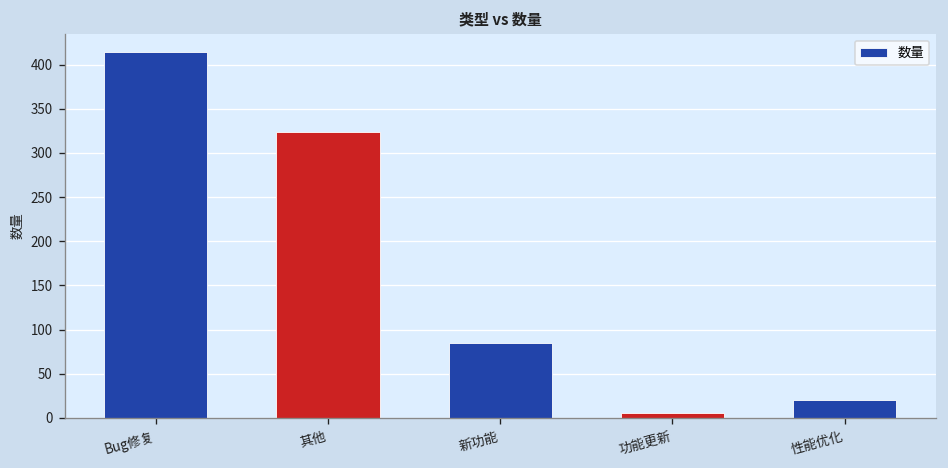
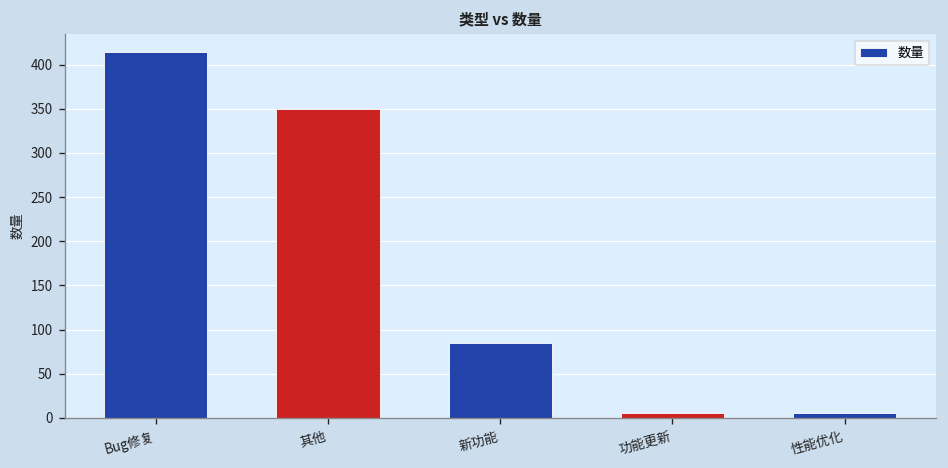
  {
    "Bug修复": 410,
-   "其他": 320,
+   "其他": 350,
    "新功能": 90,
    "功能更新": 10,
-   "性能优化": 20
+   "性能优化": 10
  }
